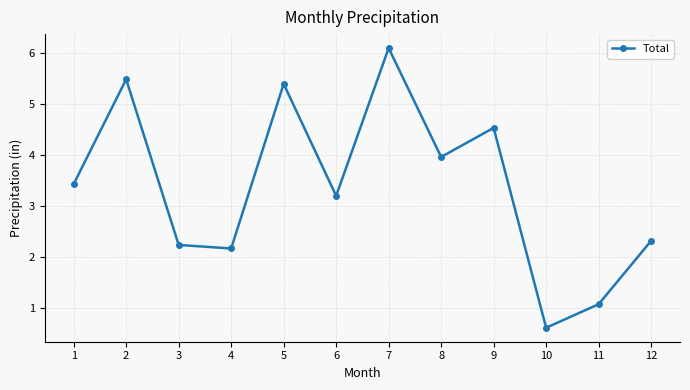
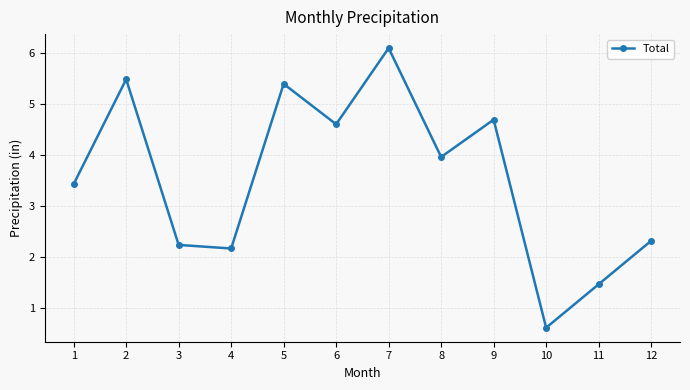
  {
    "1": 3.4,
    "2": 5.5,
    "3": 2.2,
    "4": 2.2,
    "5": 5.4,
-   "6": 3.2,
+   "6": 4.6,
    "7": 6.1,
    "8": 4.0,
-   "9": 4.5,
+   "9": 4.7,
    "10": 0.6,
-   "11": 1.1,
+   "11": 1.5,
    "12": 2.3
  }
